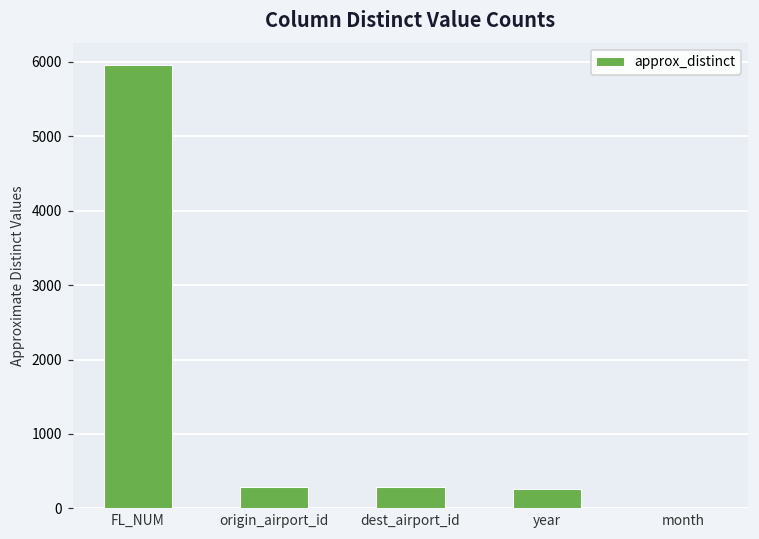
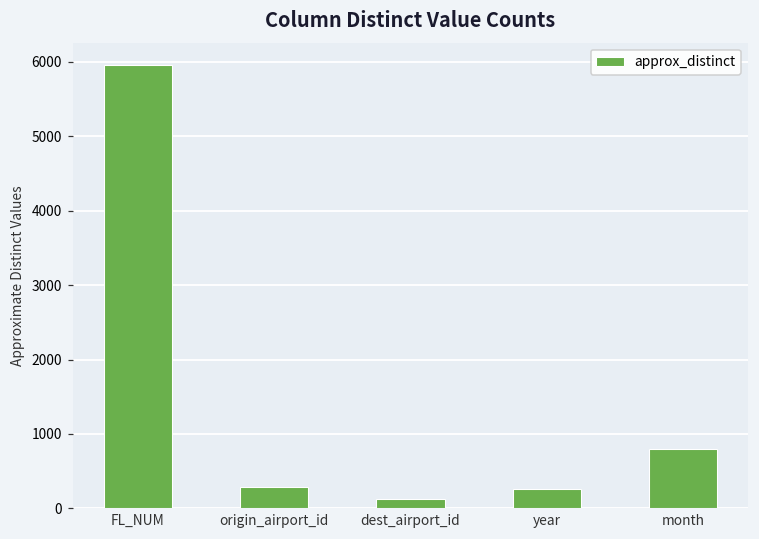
  {
    "FL_NUM": 6000,
    "origin_airport_id": 300,
-   "dest_airport_id": 300,
+   "dest_airport_id": 100,
    "year": 300,
-   "month": 0
+   "month": 800
  }
